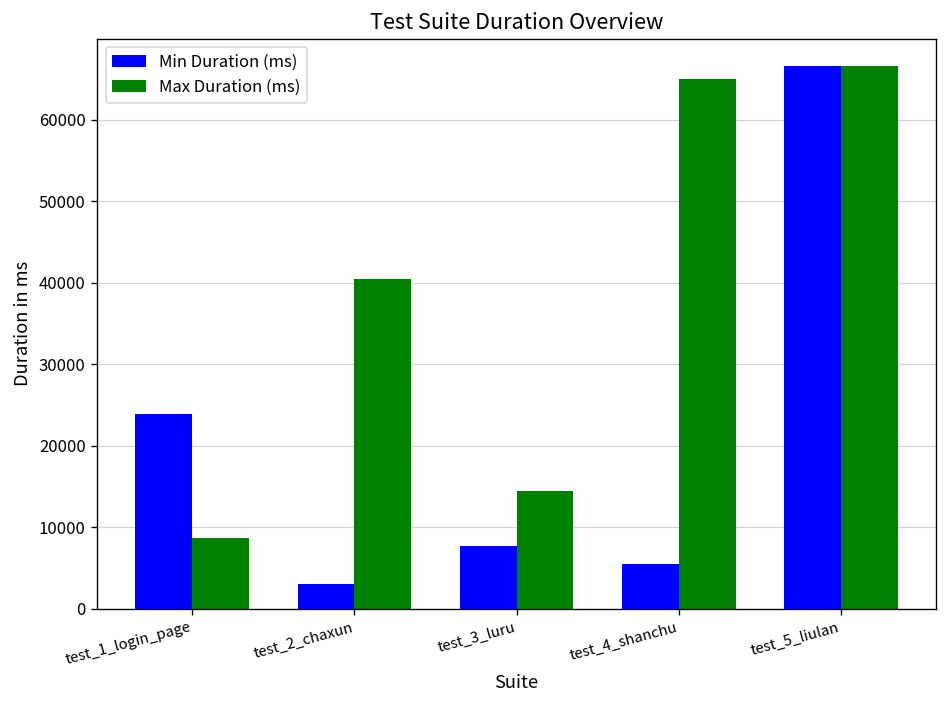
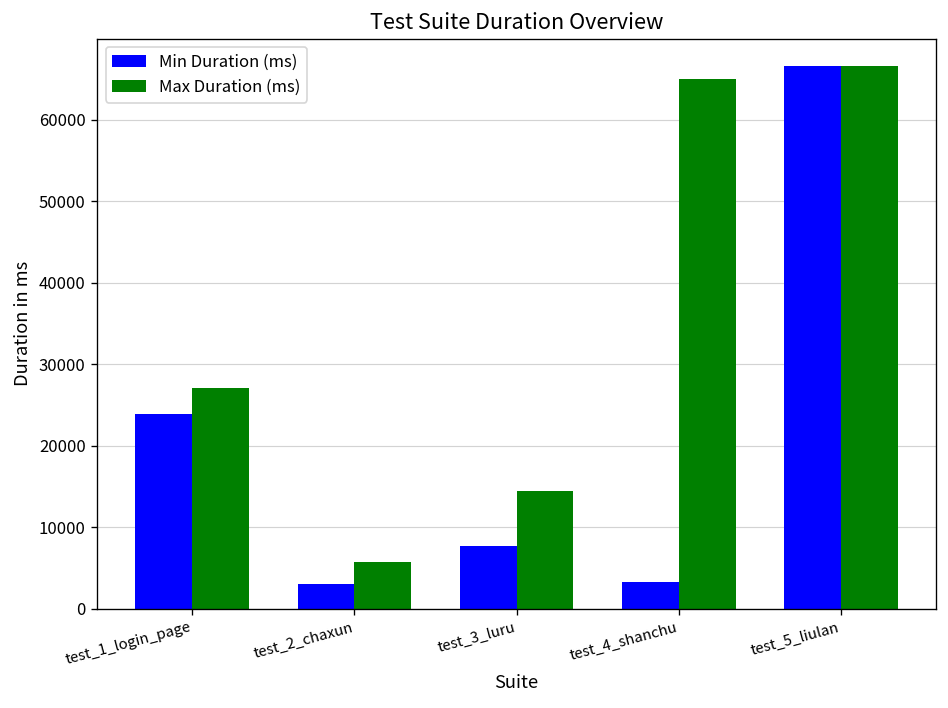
  {
    "Min Duration (ms)": {
      "test_1_login_page": 24000,
      "test_2_chaxun": 3000,
      "test_3_luru": 8000,
-     "test_4_shanchu": 6000,
+     "test_4_shanchu": 3000,
      "test_5_liulan": 67000
    },
    "Max Duration (ms)": {
-     "test_1_login_page": 9000,
-     "test_2_chaxun": 40000,
+     "test_1_login_page": 27000,
+     "test_2_chaxun": 6000,
      "test_3_luru": 14000,
      "test_4_shanchu": 65000,
      "test_5_liulan": 67000
    }
  }
